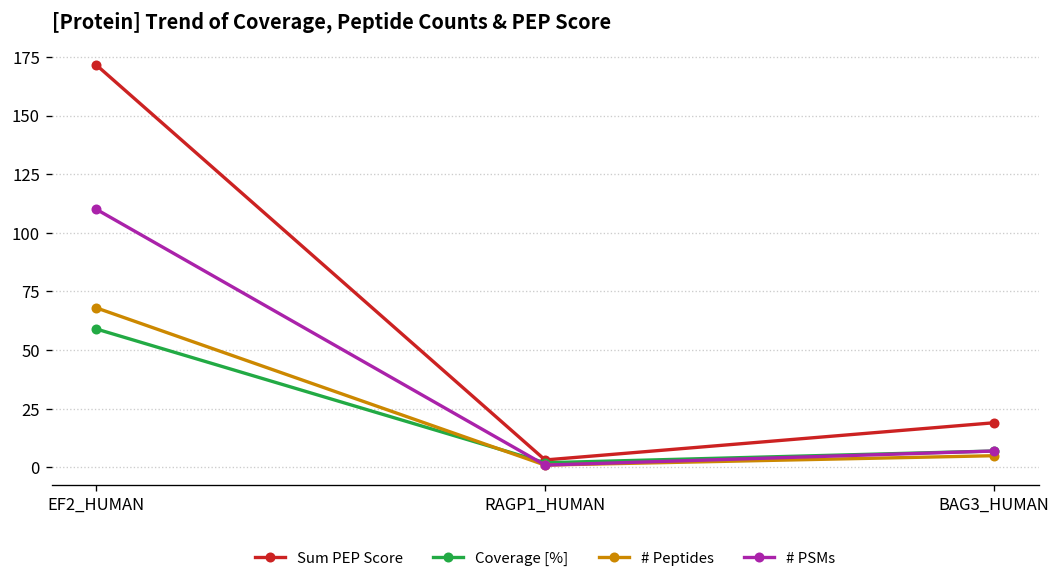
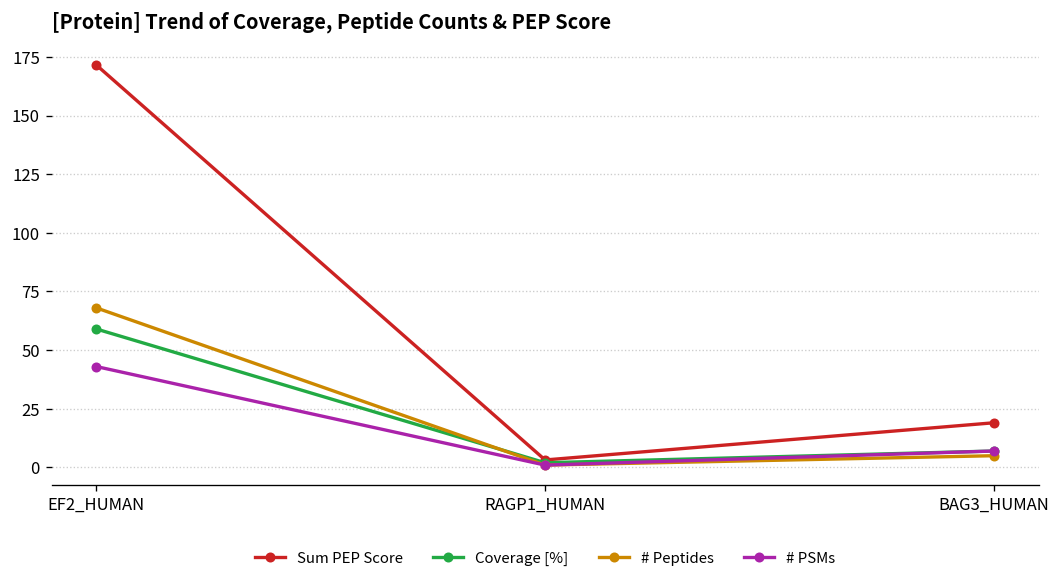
  {
    "Sum PEP Score": {
      "EF2_HUMAN": 171,
      "BAG3_HUMAN": 19
    },
    "Coverage [%]": {
      "EF2_HUMAN": 59
    },
    "# Peptides": {
      "EF2_HUMAN": 68,
      "BAG3_HUMAN": 5
    },
    "# PSMs": {
-     "EF2_HUMAN": 110
+     "EF2_HUMAN": 43
    }
  }
